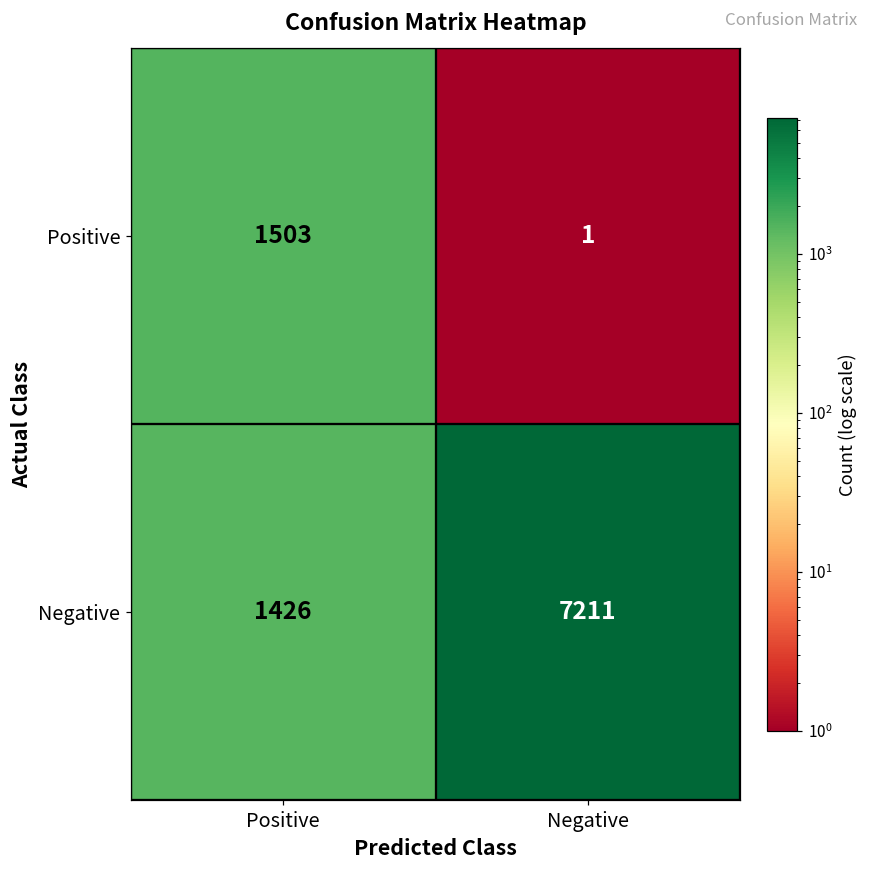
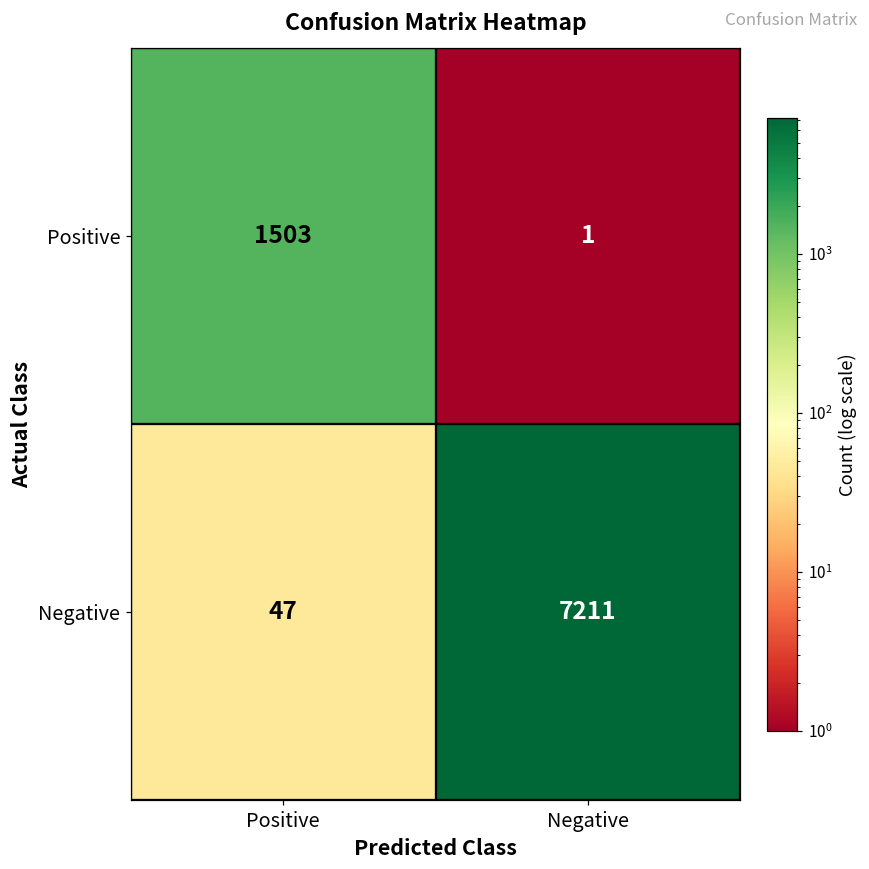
  {
    "Positive": {
      "Positive": 1503,
      "Negative": 1
    },
    "Negative": {
-     "Positive": 1426,
+     "Positive": 47,
      "Negative": 7211
    }
  }
